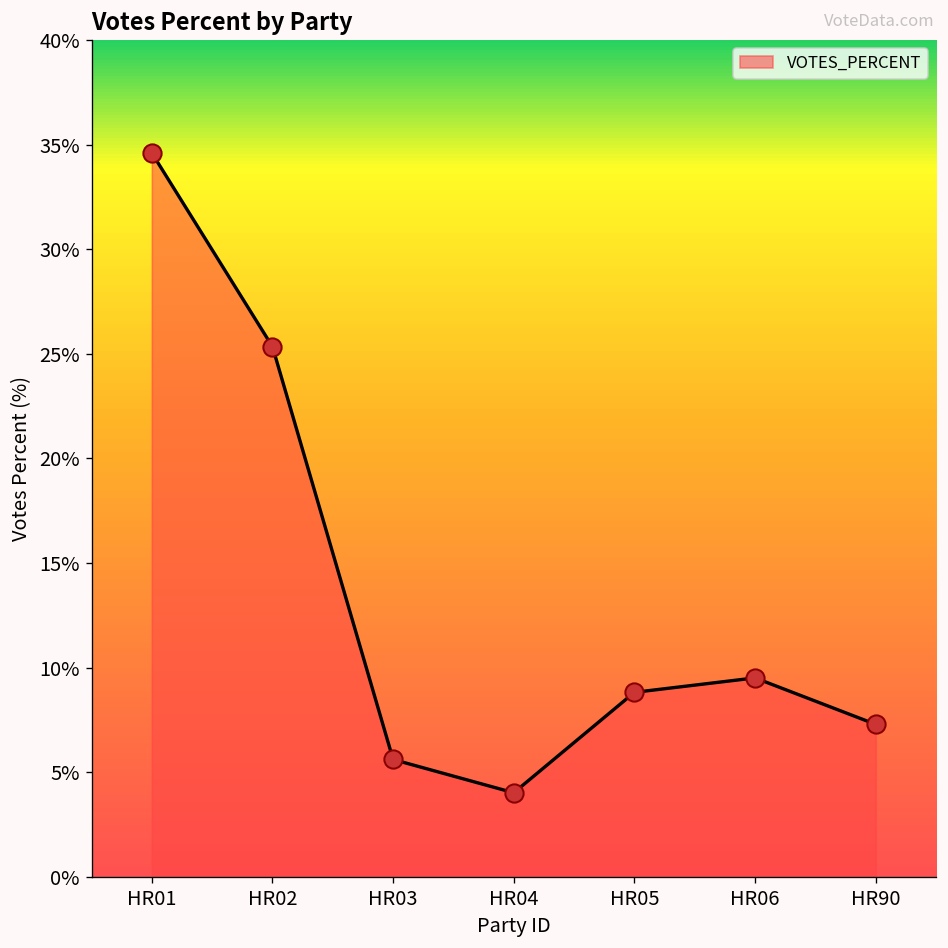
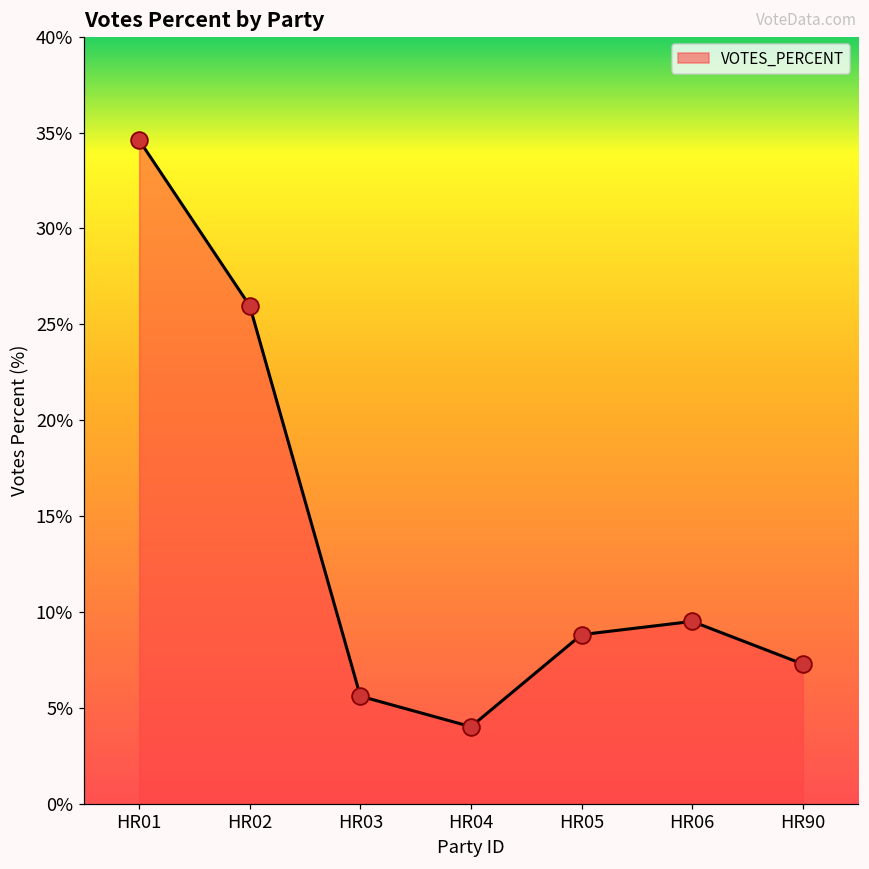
  {
    "HR01": "34.6%",
-   "HR02": "25.3%",
+   "HR02": "26.0%",
    "HR03": "5.6%",
    "HR04": "4.0%",
    "HR05": "8.8%",
    "HR06": "9.5%",
    "HR90": "7.3%"
  }
